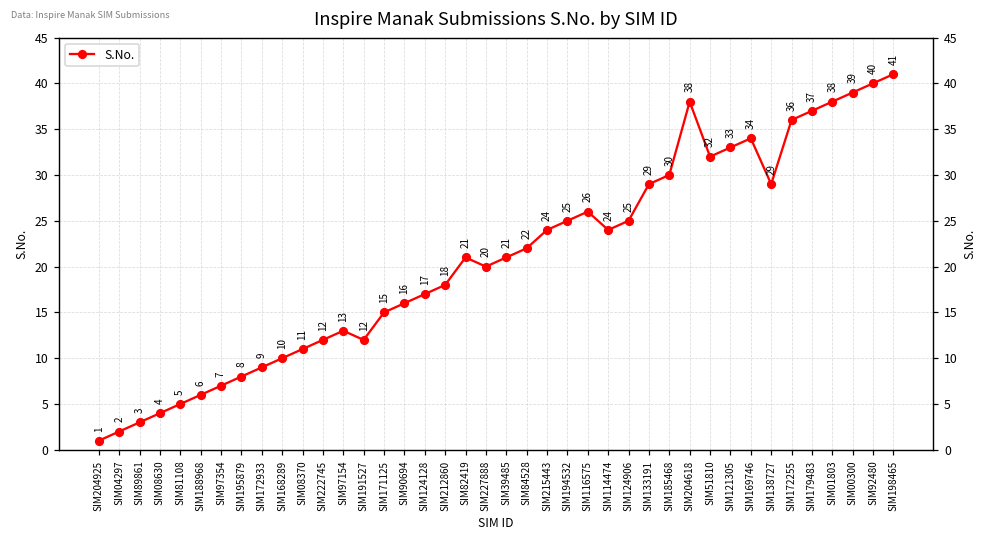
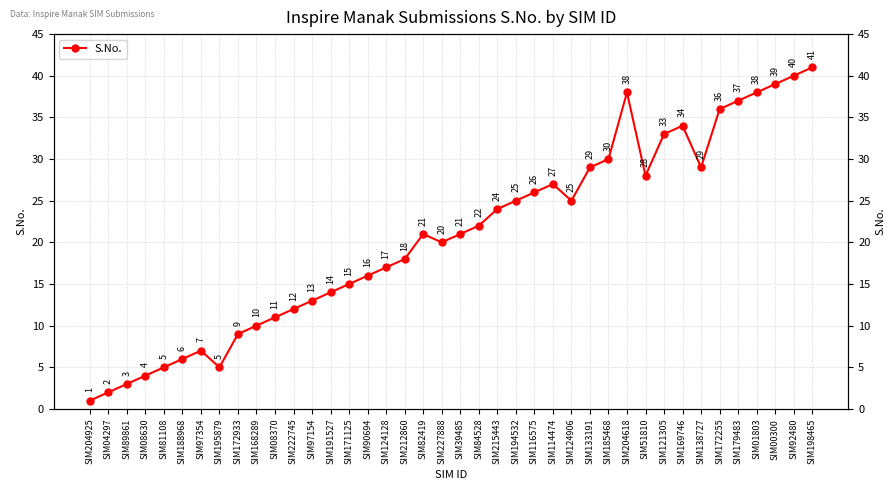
  {
    "SIM204925": 1,
    "SIM04297": 2,
    "SIM89861": 3,
    "SIM08630": 4,
    "SIM81108": 5,
    "SIM188968": 6,
    "SIM97354": 7,
-   "SIM195879": 8,
+   "SIM195879": 5,
    "SIM172933": 9,
    "SIM168289": 10,
    "SIM08370": 11,
    "SIM222745": 12,
    "SIM97154": 13,
-   "SIM191527": 12,
+   "SIM191527": 14,
    "SIM171125": 15,
    "SIM90694": 16,
    "SIM124128": 17,
    "SIM212860": 18,
    "SIM82419": 21,
    "SIM227888": 20,
    "SIM39485": 21,
    "SIM84528": 22,
    "SIM215443": 24,
    "SIM194532": 25,
    "SIM116575": 26,
-   "SIM114474": 24,
+   "SIM114474": 27,
    "SIM124906": 25,
    "SIM133191": 29,
    "SIM185468": 30,
    "SIM204618": 38,
-   "SIM51810": 32,
+   "SIM51810": 28,
    "SIM121305": 33,
    "SIM169746": 34,
    "SIM138727": 29,
    "SIM172255": 36,
    "SIM179483": 37,
    "SIM01803": 38,
    "SIM00300": 39,
    "SIM92480": 40,
    "SIM198465": 41
  }
